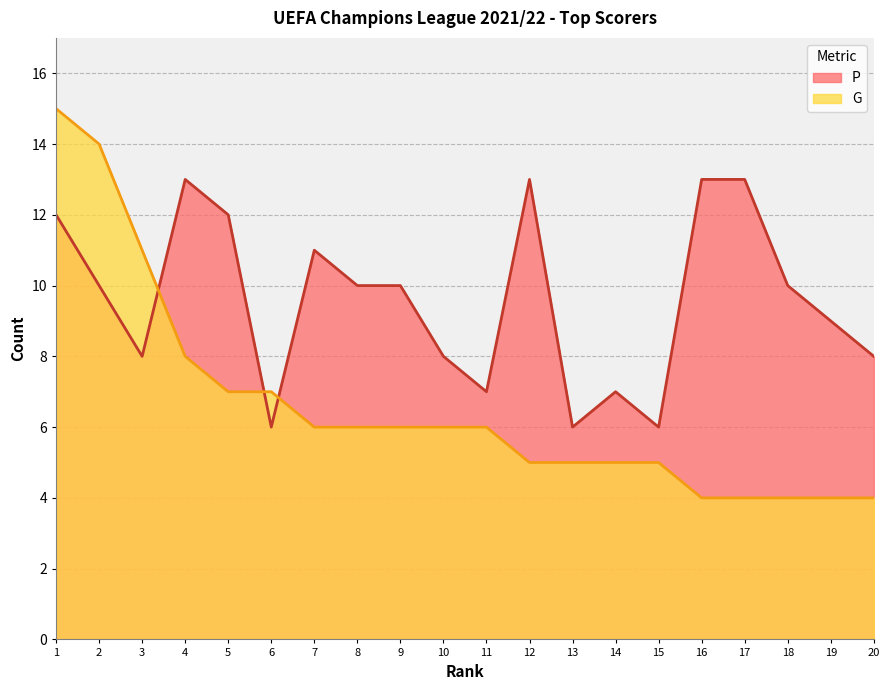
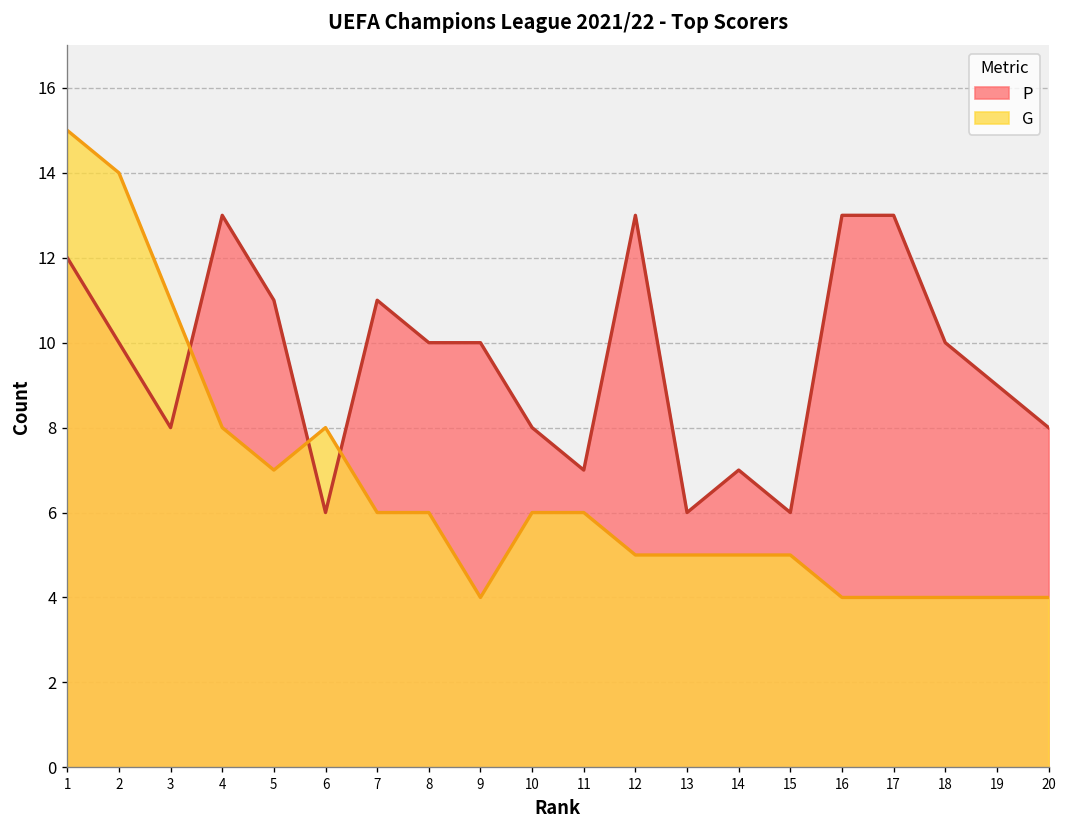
  {
    "P": {
      "1": 12,
      "2": 10,
      "3": 8,
      "4": 13,
-     "5": 12,
+     "5": 11,
      "6": 6,
      "7": 11,
      "8": 10,
      "9": 10,
      "10": 8,
      "11": 7,
      "12": 13,
      "13": 6,
      "14": 7,
      "15": 6,
      "16": 13,
      "17": 13,
      "18": 10,
      "19": 9,
      "20": 8
    },
    "G": {
      "1": 15,
      "2": 14,
      "3": 11,
      "4": 8,
      "5": 7,
-     "6": 7,
+     "6": 8,
      "7": 6,
      "8": 6,
-     "9": 6,
+     "9": 4,
      "10": 6,
      "11": 6,
      "12": 5,
      "13": 5,
      "14": 5,
      "15": 5,
      "16": 4,
      "17": 4,
      "18": 4,
      "19": 4,
      "20": 4
    }
  }
